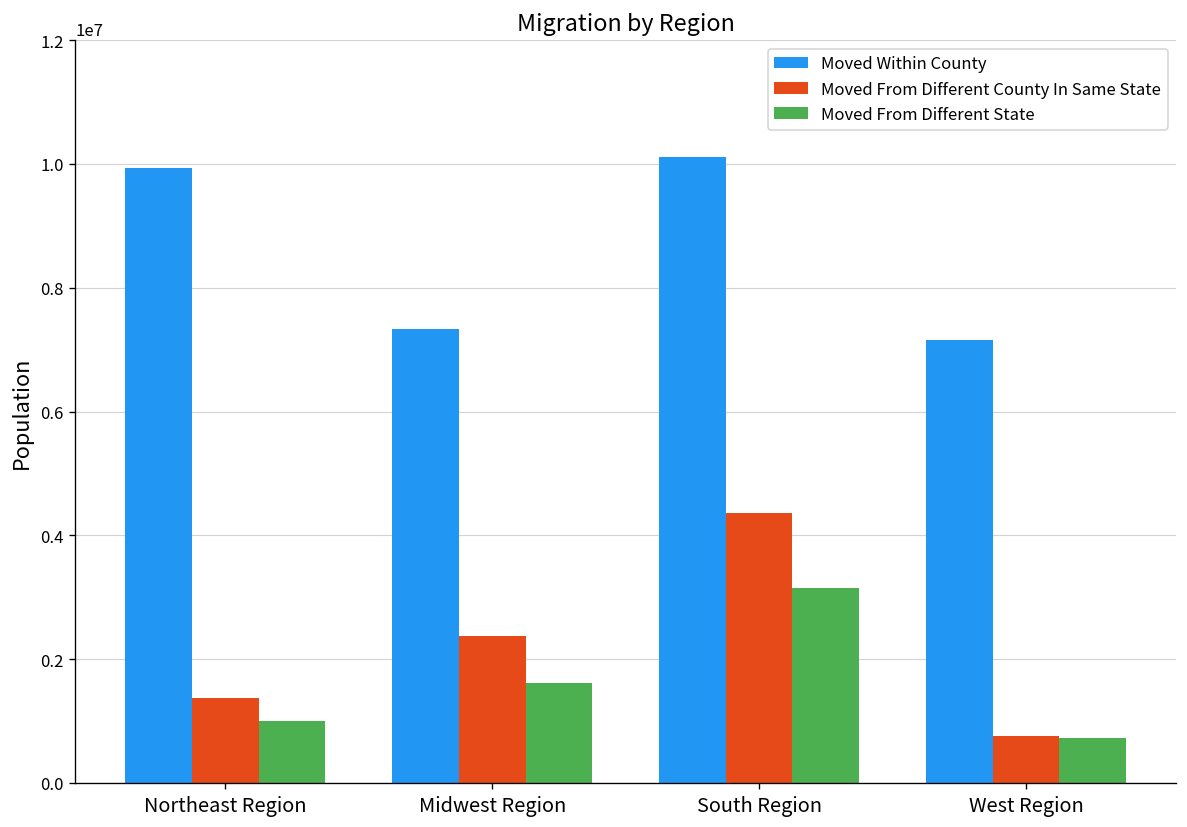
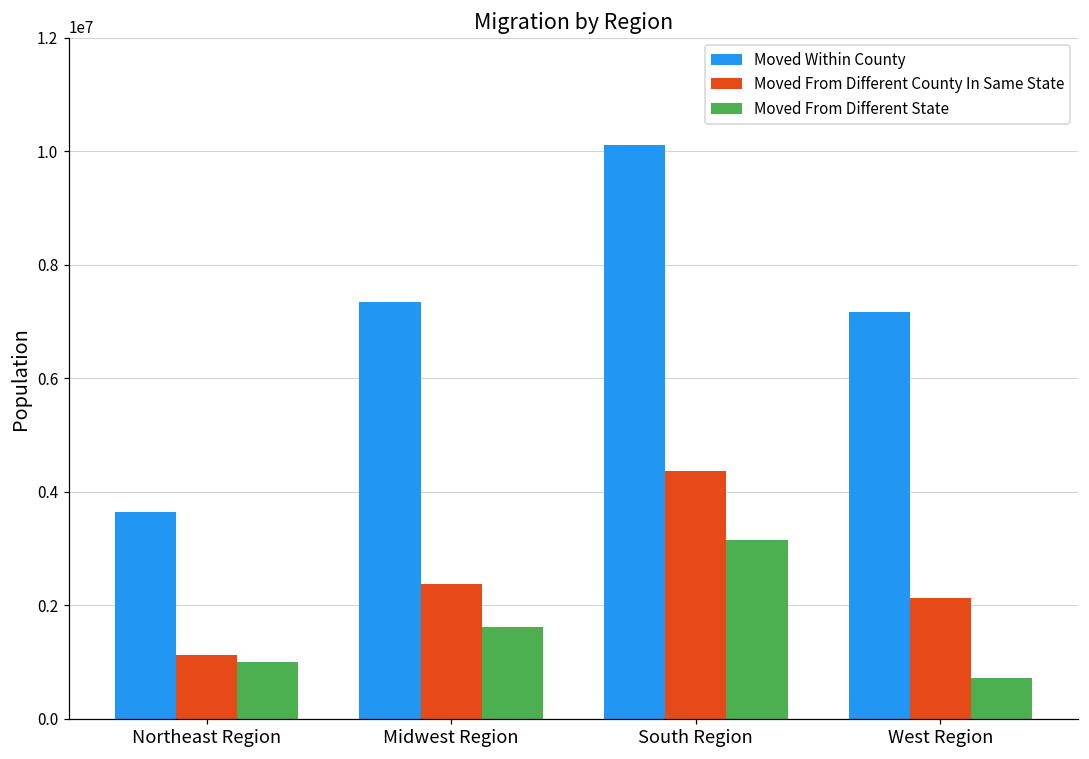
  {
    "Moved Within County": {
-     "Northeast Region": 9900000,
+     "Northeast Region": 3600000,
      "Midwest Region": 7300000,
      "South Region": 10100000,
      "West Region": 7200000
    },
    "Moved From Different County In Same State": {
-     "Northeast Region": 1400000,
+     "Northeast Region": 1100000,
      "Midwest Region": 2400000,
      "South Region": 4400000,
-     "West Region": 800000
+     "West Region": 2100000
    },
    "Moved From Different State": {
      "Northeast Region": 1000000,
      "Midwest Region": 1600000,
      "South Region": 3200000,
      "West Region": 700000
    }
  }
